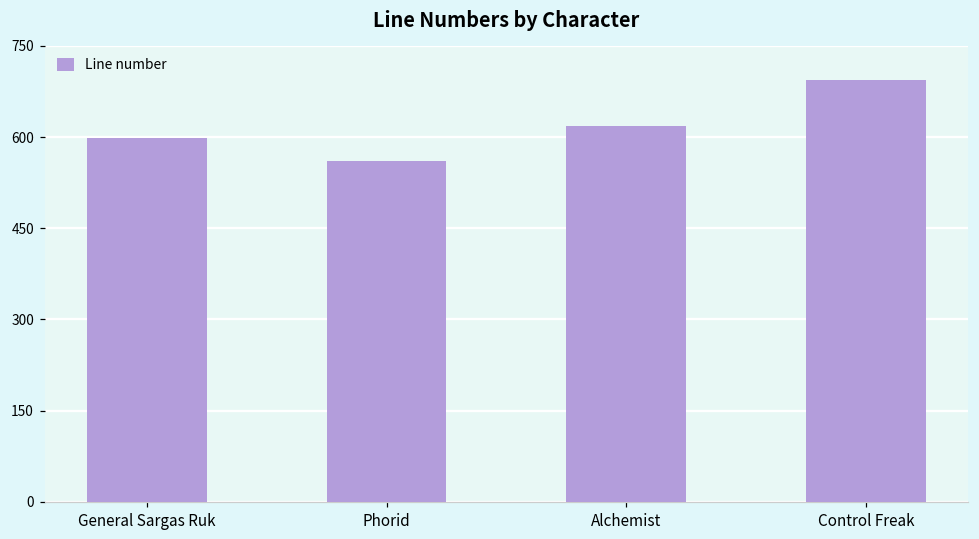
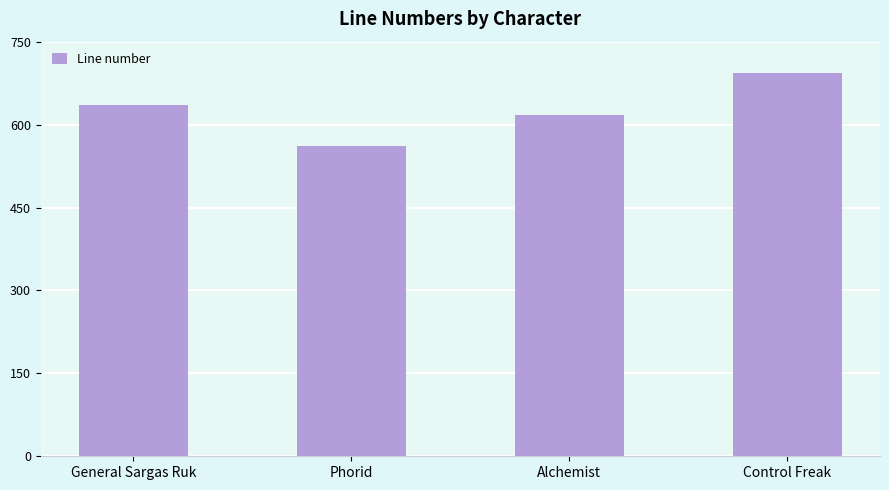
  {
-   "General Sargas Ruk": 600,
+   "General Sargas Ruk": 640,
    "Phorid": 560,
    "Alchemist": 620,
    "Control Freak": 690
  }
